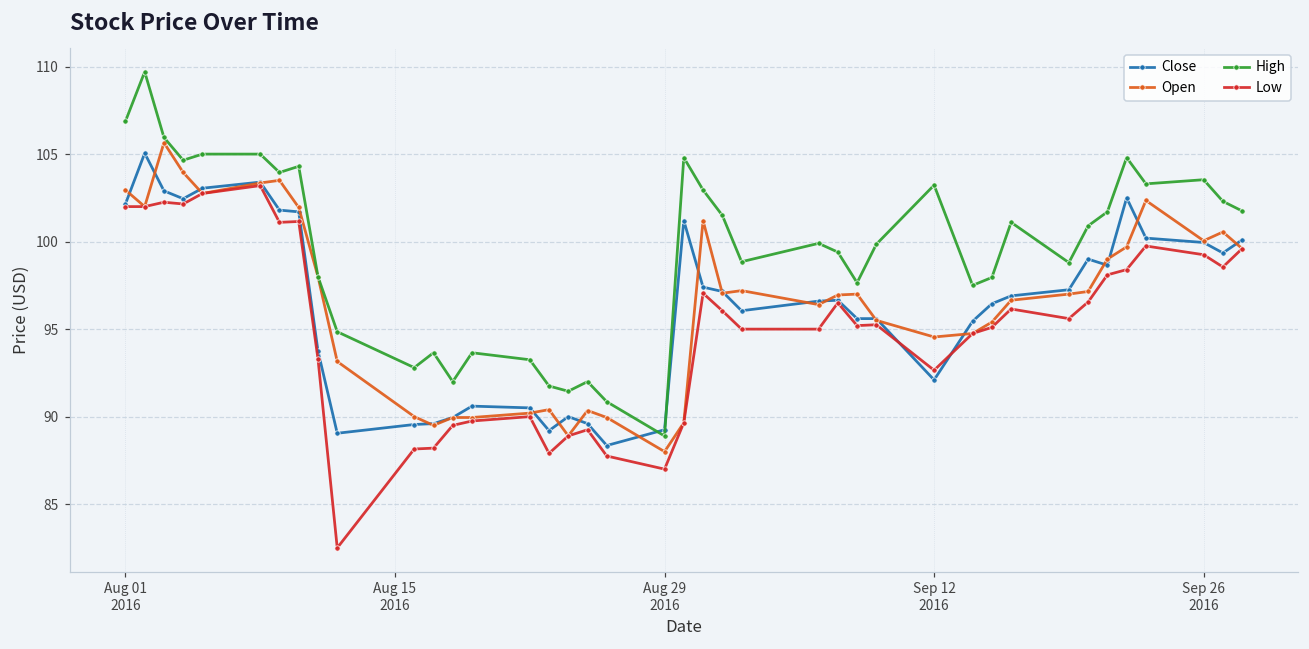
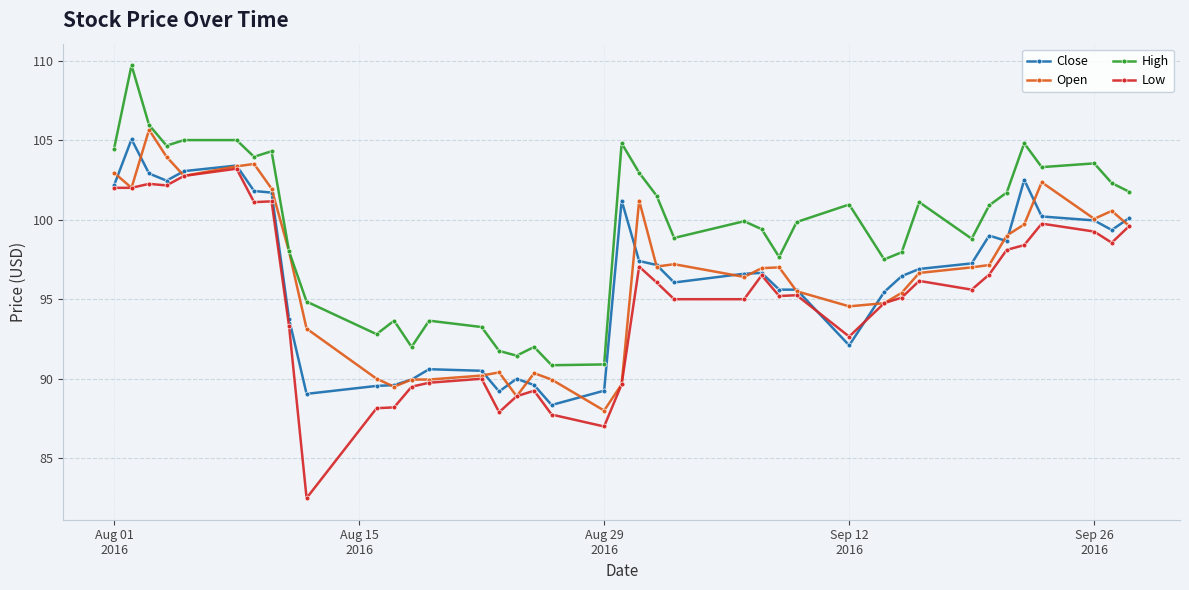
  {
    "Close": {
      "Aug 29 2016": 89.3,
      "Sep 12 2016": 92.1
    },
    "High": {
-     "Aug 01 2016": 106.9,
-     "Aug 29 2016": 88.9,
-     "Sep 12 2016": 103.2,
+     "Aug 01 2016": 104.4,
+     "Aug 29 2016": 90.9,
+     "Sep 12 2016": 100.9,
      "Sep 26 2016": 103.5
    }
  }
